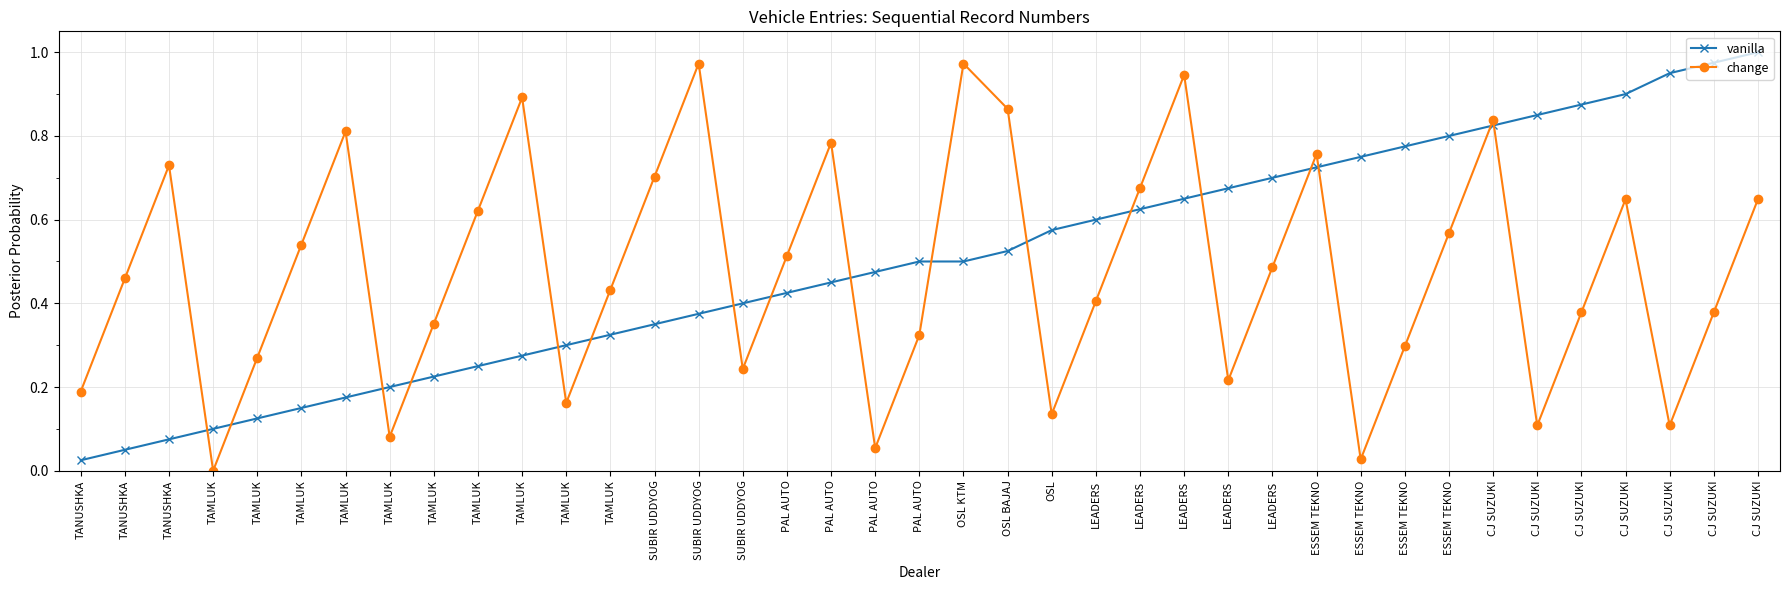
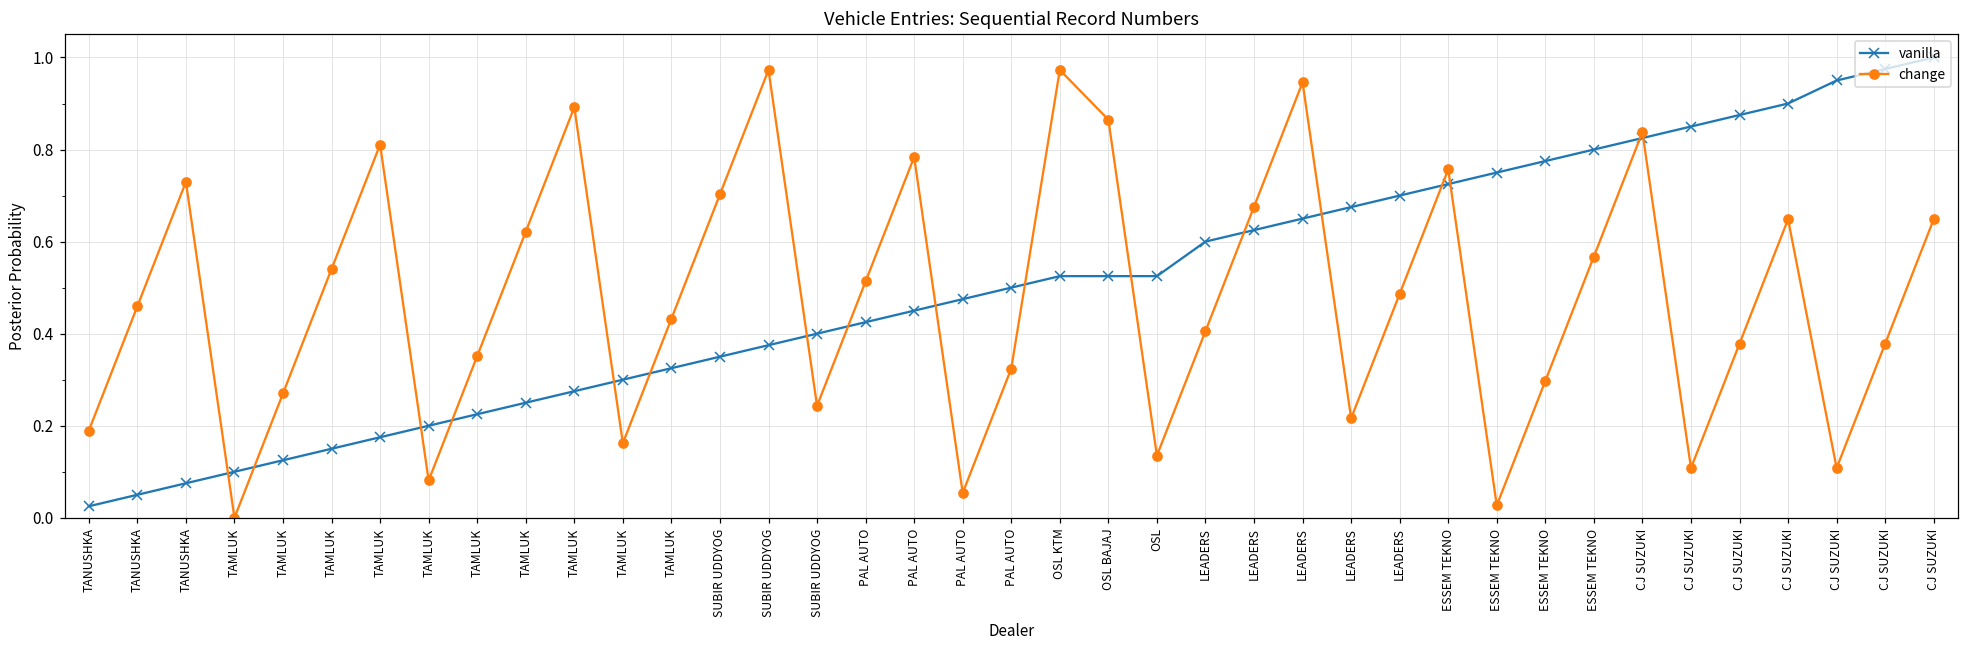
  {
    "vanilla": {
-     "OSL KTM": 0.50,
+     "OSL KTM": 0.53,
      "OSL BAJAJ": 0.53,
-     "OSL": 0.58
+     "OSL": 0.53
    },
    "change": {
      "OSL KTM": 0.97,
      "OSL BAJAJ": 0.86,
      "OSL": 0.14
    }
  }
